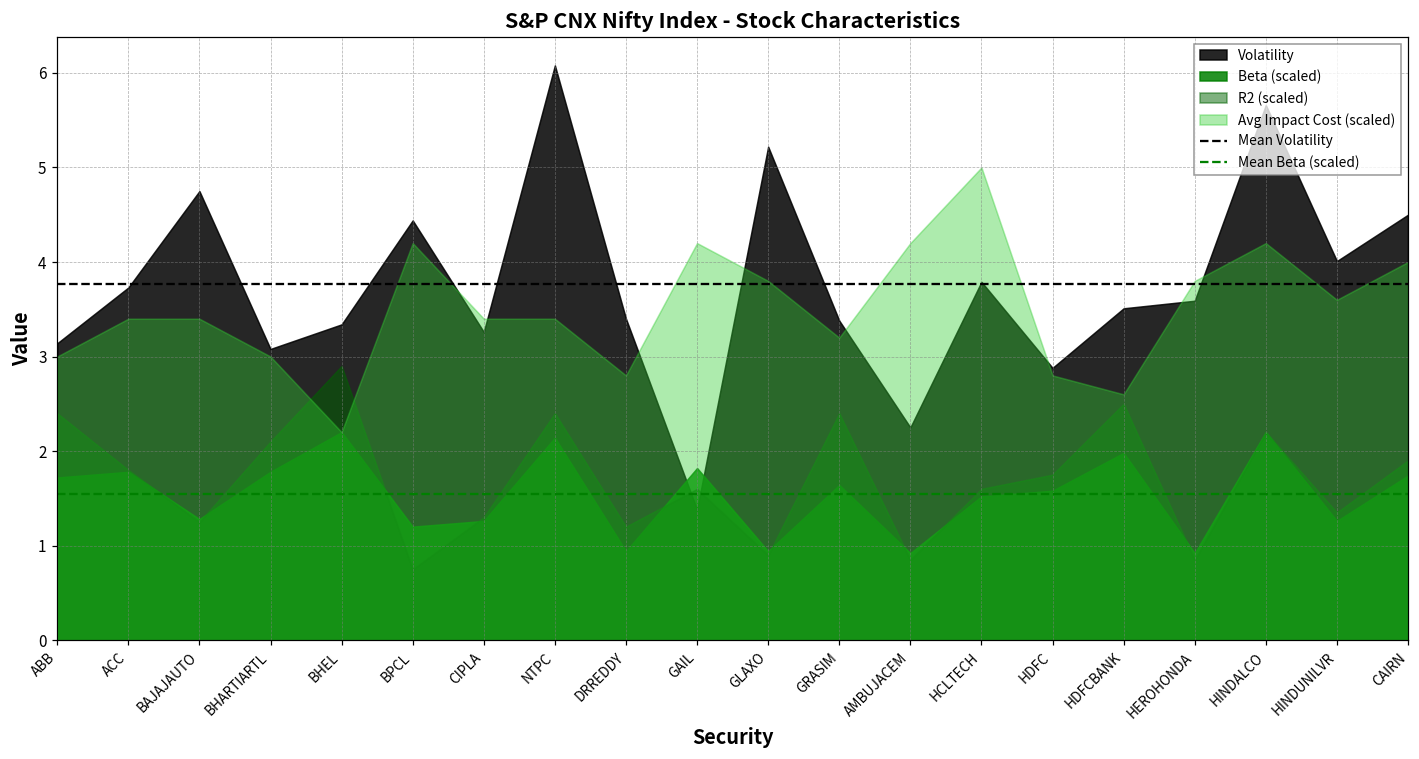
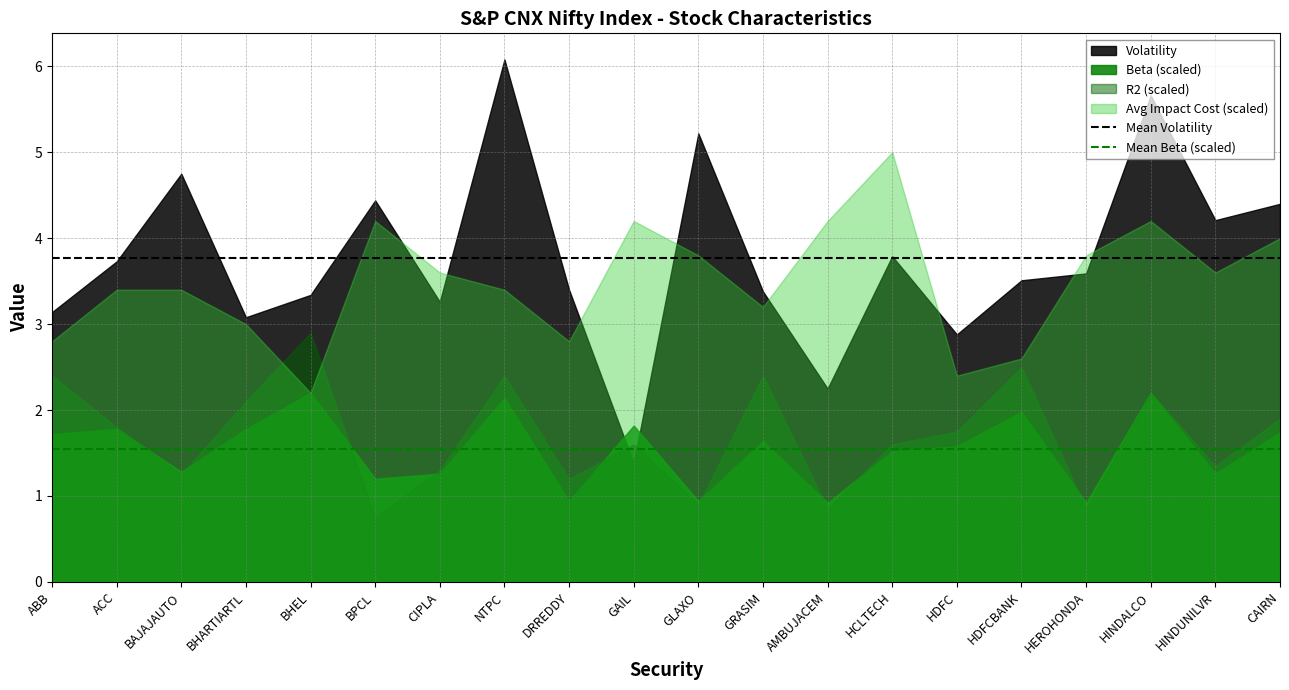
  {
    "Volatility": {
      "ABB": 3.1,
      "ACC": 3.7,
      "BAJAJAUTO": 4.8,
      "BHARTIARTL": 3.1,
      "BHEL": 3.3,
      "BPCL": 4.4,
      "CIPLA": 3.3,
      "NTPC": 6.1,
      "DRREDDY": 3.4,
      "GAIL": 1.4,
      "GLAXO": 5.2,
      "GRASIM": 3.4,
      "AMBUJACEM": 2.3,
      "HCLTECH": 3.8,
      "HDFC": 2.9,
      "HDFCBANK": 3.5,
      "HEROHONDA": 3.6,
-     "HINDUNILVR": 4.0,
-     "CAIRN": 4.5
+     "HINDUNILVR": 4.2,
+     "CAIRN": 4.4
    },
    "Avg Impact Cost (scaled)": {
-     "ABB": 3.0,
+     "ABB": 2.8,
      "ACC": 3.4,
      "BAJAJAUTO": 3.4,
      "BHARTIARTL": 3.0,
      "BPCL": 4.2,
-     "CIPLA": 3.4,
+     "CIPLA": 3.6,
      "NTPC": 3.4,
      "DRREDDY": 2.8,
      "GAIL": 4.2,
      "GLAXO": 3.8,
      "GRASIM": 3.2,
      "AMBUJACEM": 4.2,
      "HCLTECH": 5.0,
-     "HDFC": 2.8,
+     "HDFC": 2.4,
      "HDFCBANK": 2.6,
      "HEROHONDA": 3.8,
      "HINDALCO": 4.2,
      "HINDUNILVR": 3.6,
      "CAIRN": 4.0
    }
  }
